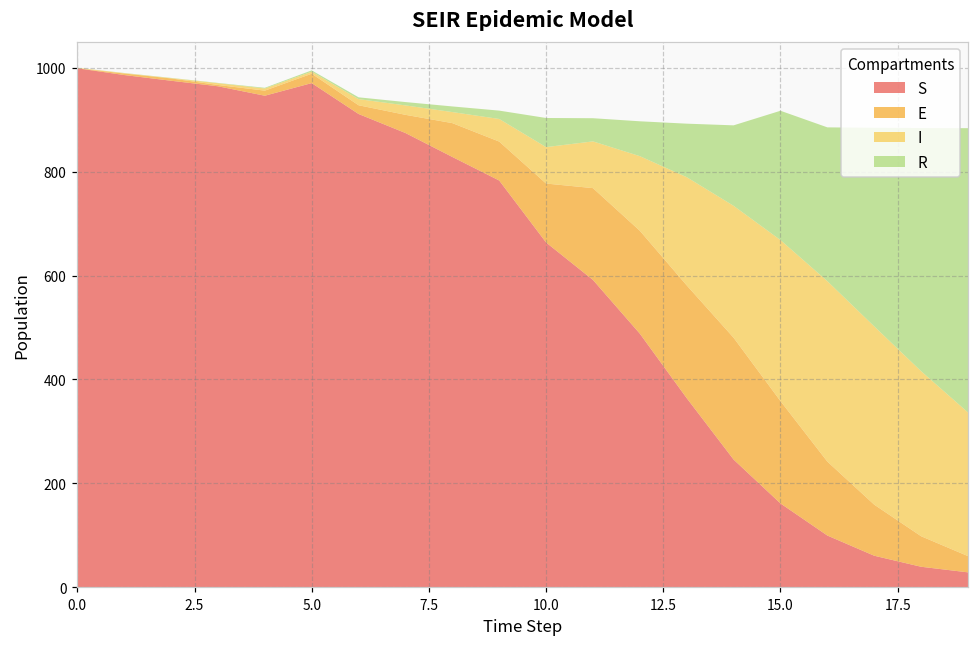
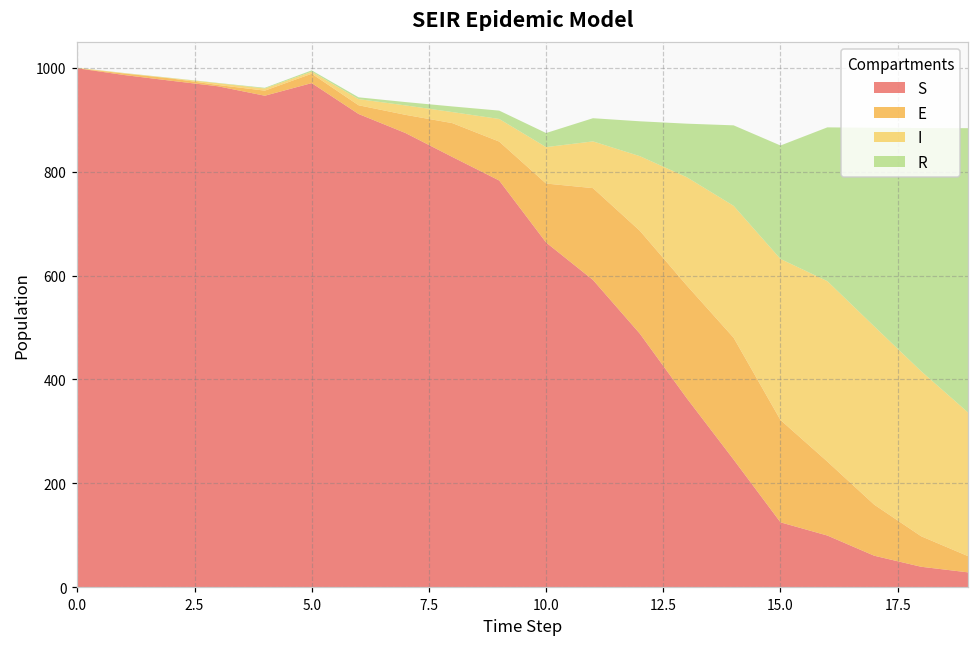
  {
    "S": {
      "5.0": 970,
      "10.0": 660,
-     "15.0": 160
+     "15.0": 120
    },
    "R": {
-     "10.0": 60,
-     "15.0": 250
+     "10.0": 30,
+     "15.0": 220
    }
  }
